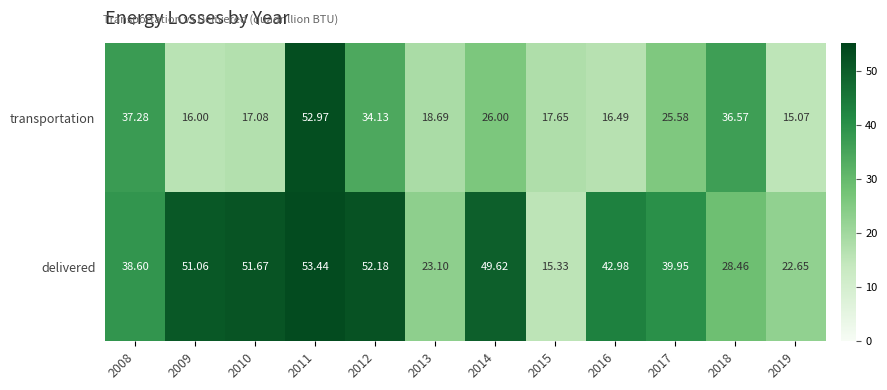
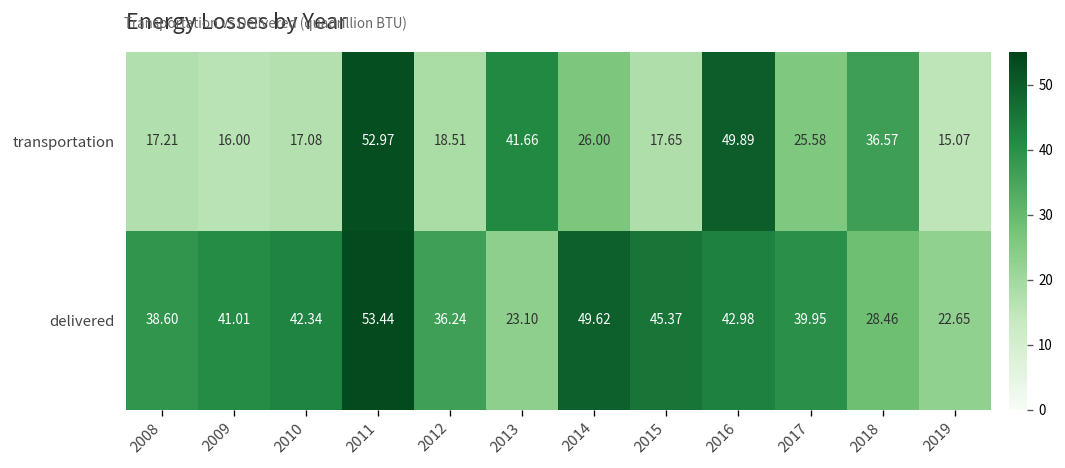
  {
    "transportation": {
-     "2008": 37.28,
+     "2008": 17.21,
      "2009": 16.00,
      "2010": 17.08,
      "2011": 52.97,
-     "2012": 34.13,
-     "2013": 18.69,
+     "2012": 18.51,
+     "2013": 41.66,
      "2014": 26.00,
      "2015": 17.65,
-     "2016": 16.49,
+     "2016": 49.89,
      "2017": 25.58,
      "2018": 36.57,
      "2019": 15.07
    },
    "delivered": {
      "2008": 38.60,
-     "2009": 51.06,
-     "2010": 51.67,
+     "2009": 41.01,
+     "2010": 42.34,
      "2011": 53.44,
-     "2012": 52.18,
+     "2012": 36.24,
      "2013": 23.10,
      "2014": 49.62,
-     "2015": 15.33,
+     "2015": 45.37,
      "2016": 42.98,
      "2017": 39.95,
      "2018": 28.46,
      "2019": 22.65
    }
  }
